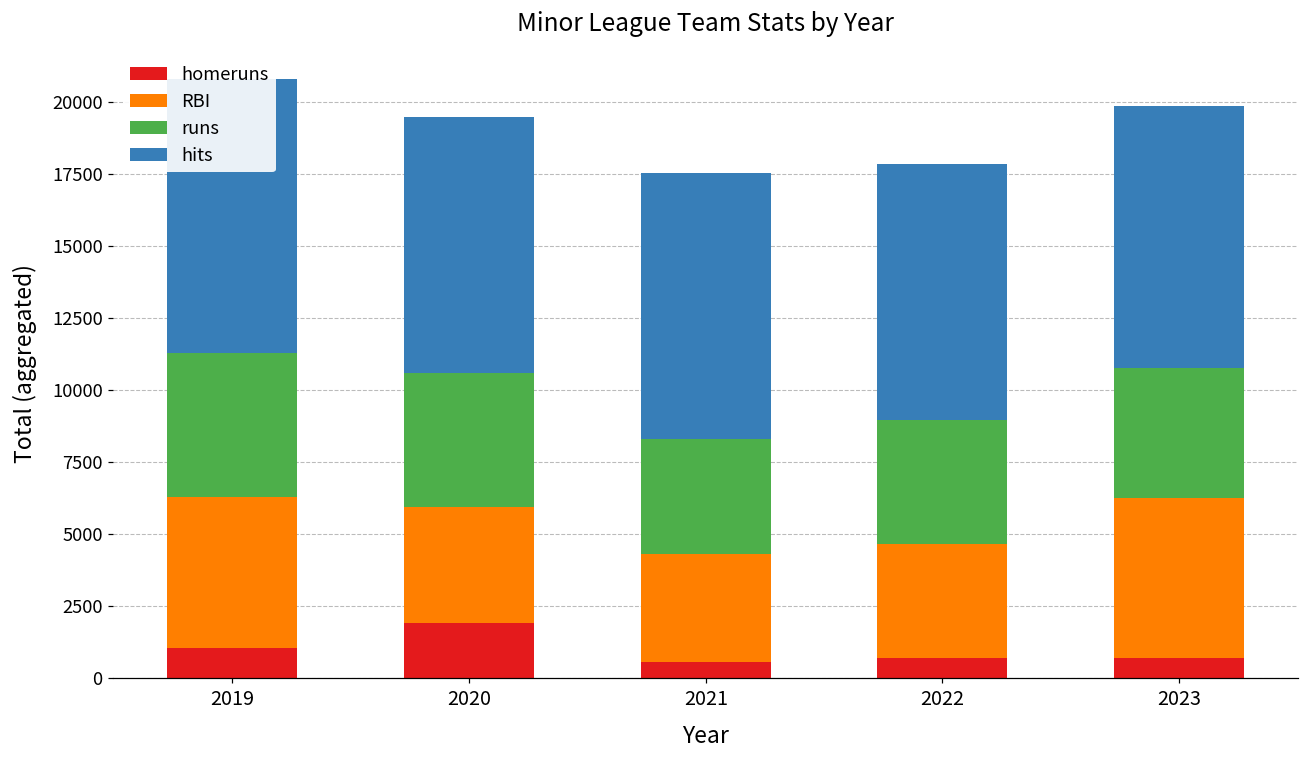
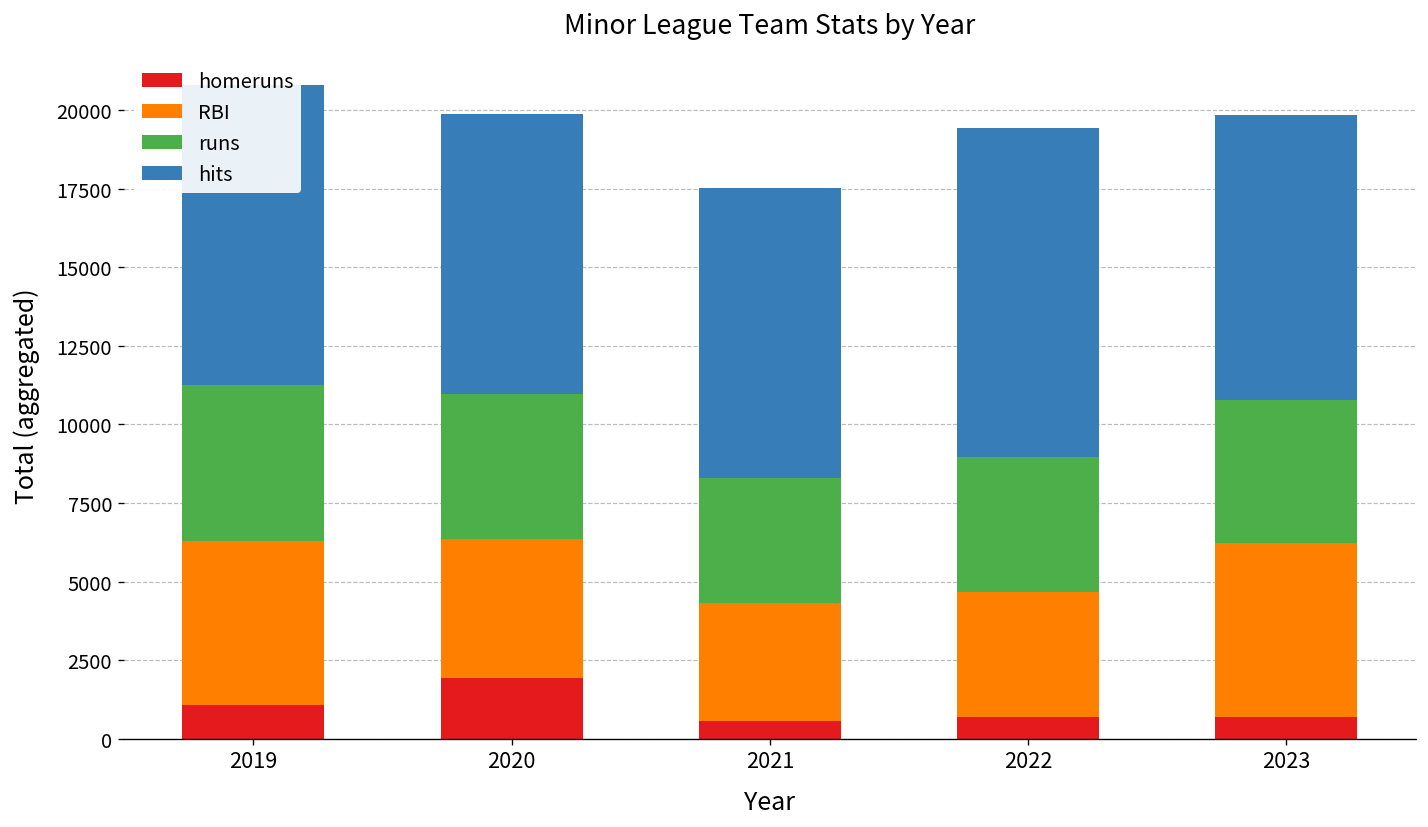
  {
    "homeruns": {
      "2019": 1100,
      "2020": 1900,
      "2021": 600,
      "2022": 700,
      "2023": 700
    },
    "RBI": {
      "2019": 5200,
-     "2020": 4000,
+     "2020": 4400,
      "2021": 3700,
      "2022": 4000,
      "2023": 5600
    },
    "runs": {
      "2019": 5000,
      "2020": 4600,
      "2021": 4000,
      "2022": 4300,
      "2023": 4500
    },
    "hits": {
      "2020": 8900,
      "2021": 9200,
-     "2022": 8900,
+     "2022": 10500,
      "2023": 9100
    }
  }
